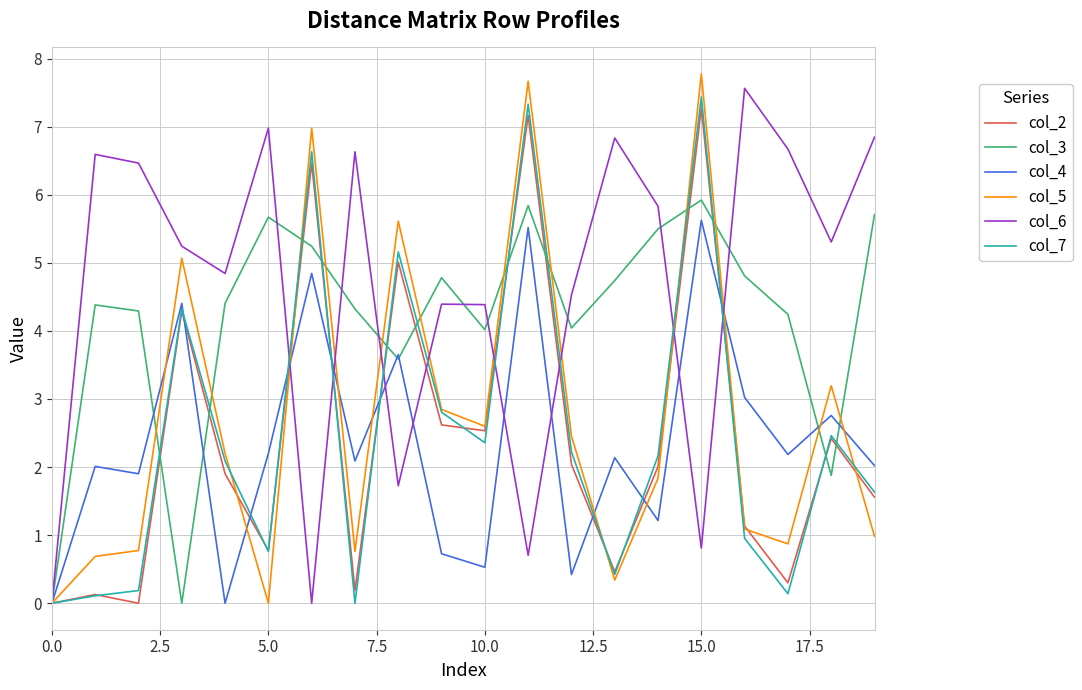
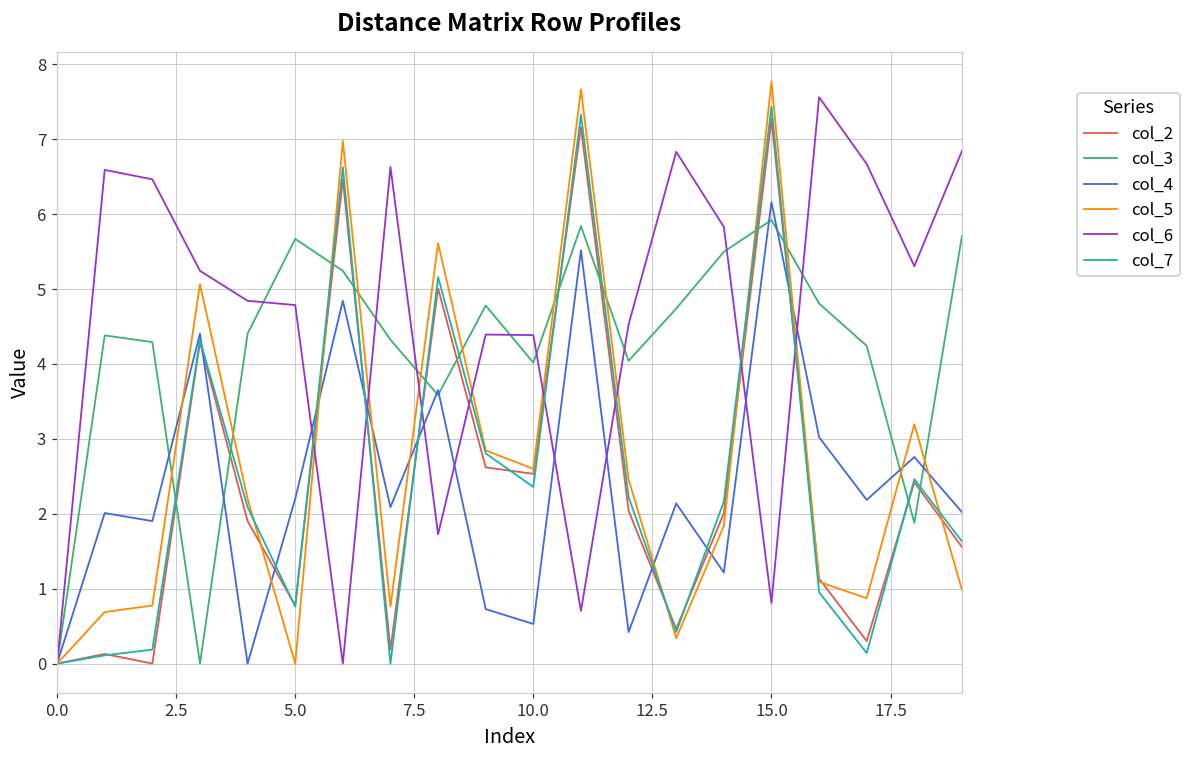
  {
    "col_2": {
      "10.0": 2.5,
      "15.0": 7.3
    },
    "col_3": {
      "5.0": 5.7,
      "10.0": 4.0,
      "15.0": 5.9
    },
    "col_4": {
      "5.0": 2.2,
      "10.0": 0.5,
-     "15.0": 5.6
+     "15.0": 6.2
    },
    "col_5": {
      "5.0": 0.0,
      "10.0": 2.6,
      "15.0": 7.8
    },
    "col_6": {
-     "5.0": 7.0,
+     "5.0": 4.8,
      "10.0": 4.4,
      "15.0": 0.8
    },
    "col_7": {
      "10.0": 2.4,
      "15.0": 7.4
    }
  }
